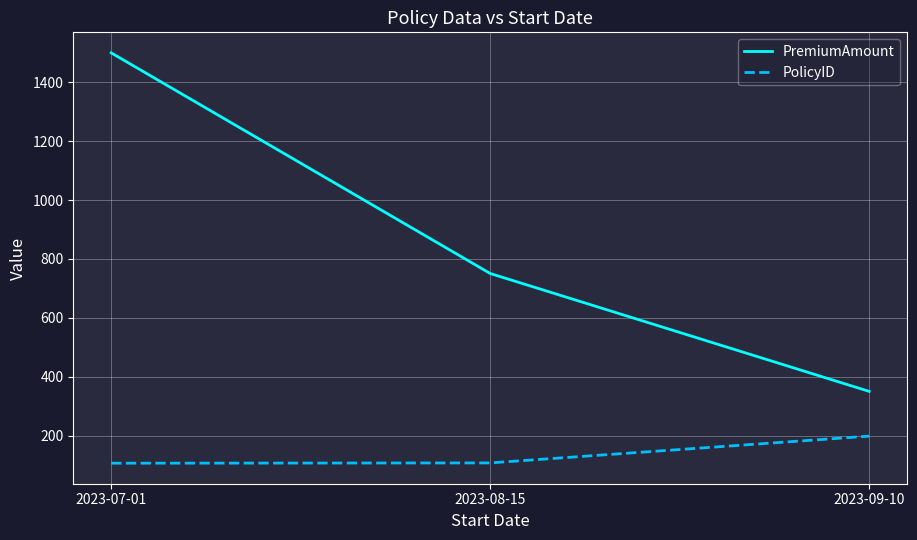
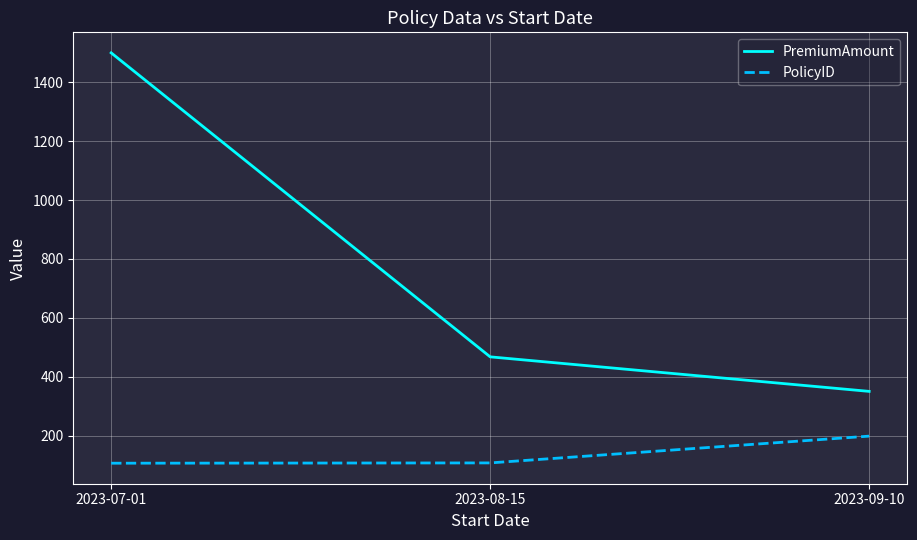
  {
    "PremiumAmount": {
      "2023-07-01": 1500,
-     "2023-08-15": 750,
+     "2023-08-15": 470,
      "2023-09-10": 350
    },
    "PolicyID": {
      "2023-07-01": 110,
      "2023-08-15": 110,
      "2023-09-10": 200
    }
  }
